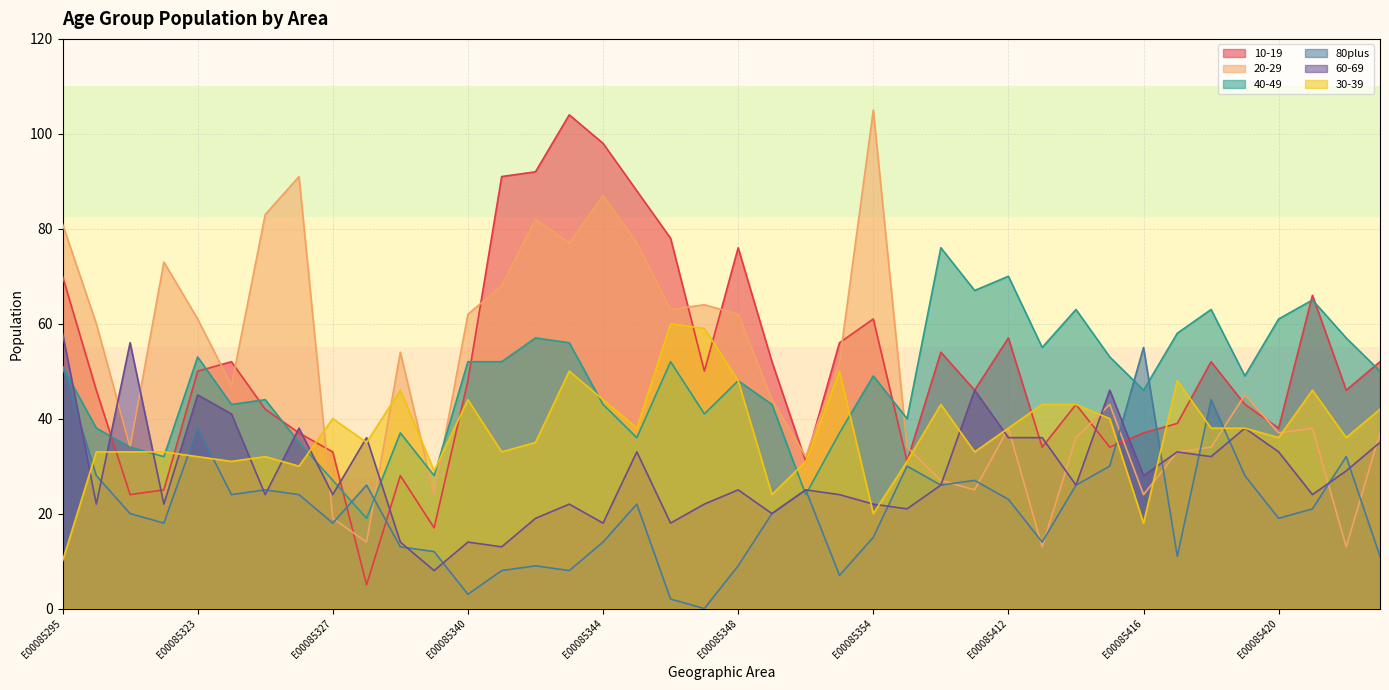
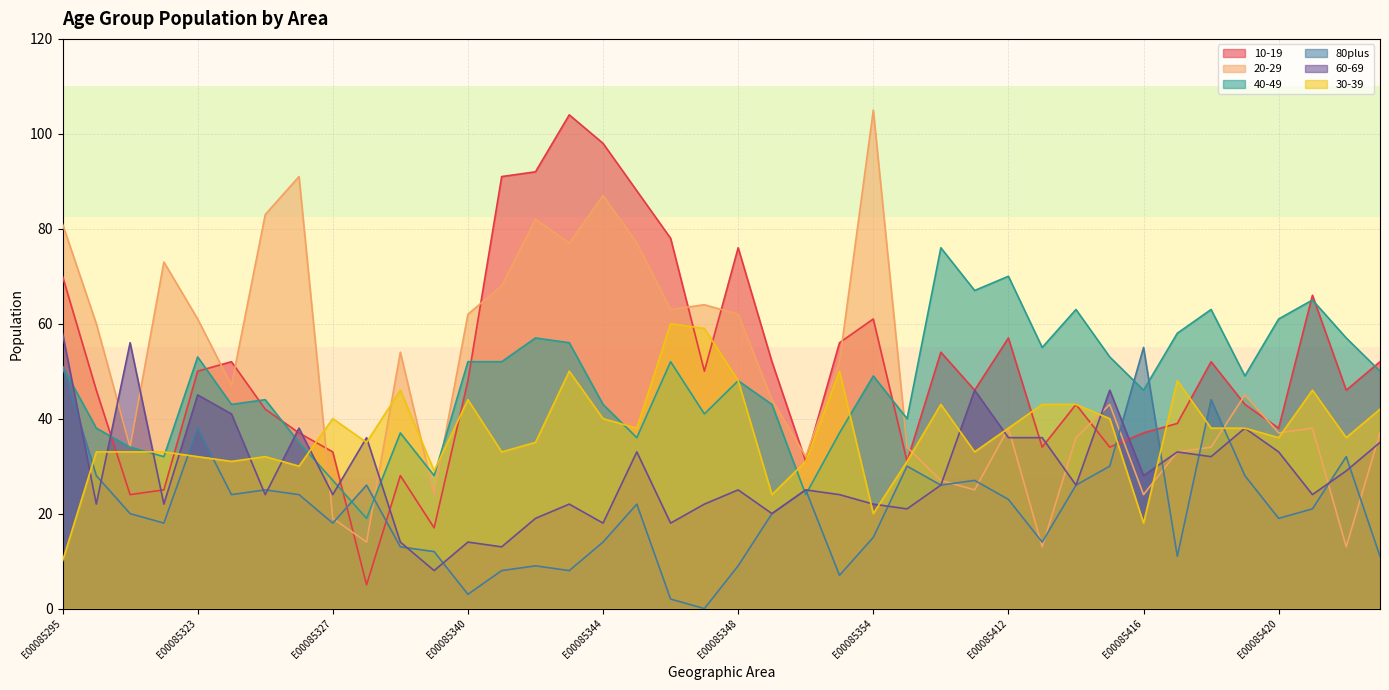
  {
    "10-19": {
      "E00085295": 70,
      "E00085323": 50,
      "E00085327": 33,
      "E00085340": 48,
      "E00085344": 98,
      "E00085348": 76,
      "E00085354": 61,
      "E00085412": 57,
      "E00085416": 37,
      "E00085420": 38
    },
    "20-29": {
      "E00085295": 81,
      "E00085323": 61,
      "E00085327": 19,
      "E00085340": 62,
      "E00085344": 87,
      "E00085348": 62,
      "E00085354": 105,
      "E00085416": 24,
      "E00085420": 37
    },
    "30-39": {
      "E00085295": 10,
      "E00085323": 32,
      "E00085327": 40,
      "E00085340": 44,
-     "E00085344": 44,
+     "E00085344": 40,
      "E00085354": 20,
      "E00085416": 18,
      "E00085420": 36
    }
  }
